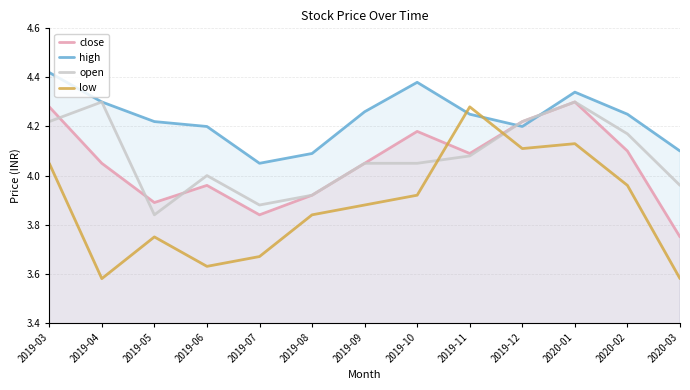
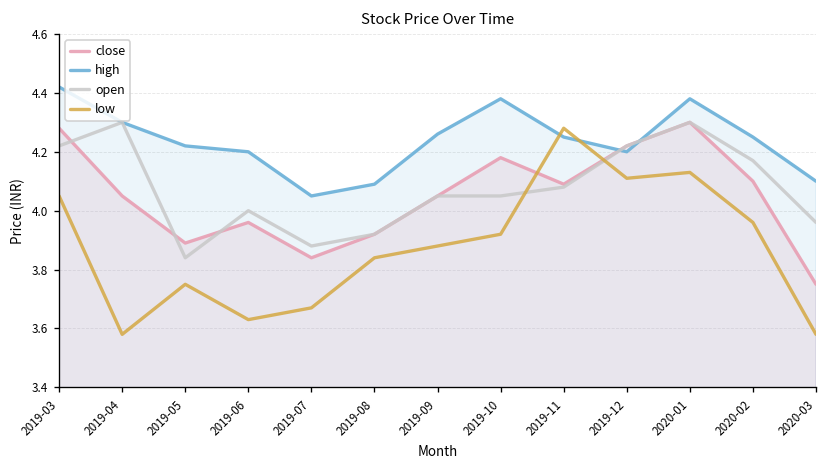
  {
    "high": {
      "2019-03": 4.42,
      "2019-05": 4.22,
      "2019-06": 4.20,
      "2019-07": 4.05,
      "2019-08": 4.09,
      "2019-09": 4.26,
      "2019-10": 4.38,
      "2019-11": 4.25,
      "2019-12": 4.20,
-     "2020-01": 4.34,
+     "2020-01": 4.38,
      "2020-02": 4.25,
      "2020-03": 4.10
    },
    "low": {
      "2019-03": 4.05,
      "2019-04": 3.58,
      "2019-05": 3.75,
      "2019-06": 3.63,
      "2019-07": 3.67,
      "2019-08": 3.84,
      "2019-09": 3.88,
      "2019-10": 3.92,
      "2019-11": 4.28,
      "2019-12": 4.11,
      "2020-01": 4.13,
      "2020-02": 3.96,
      "2020-03": 3.58
    }
  }
